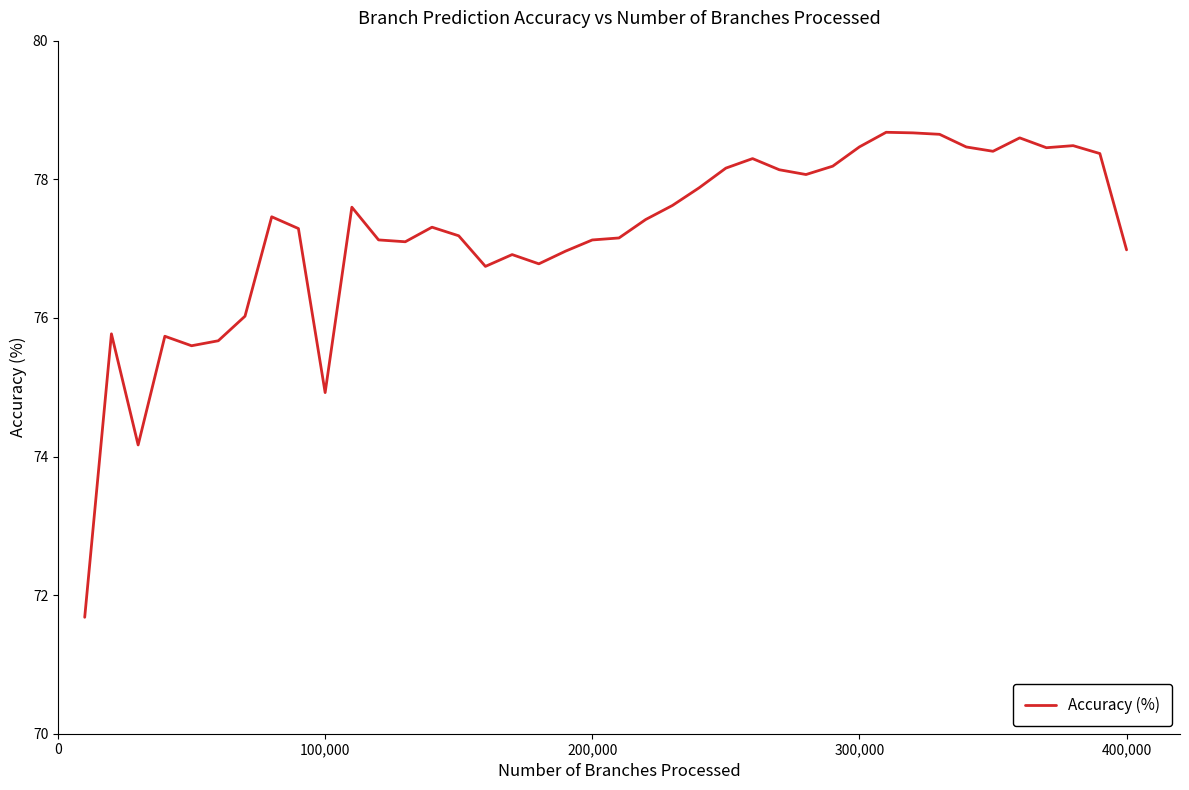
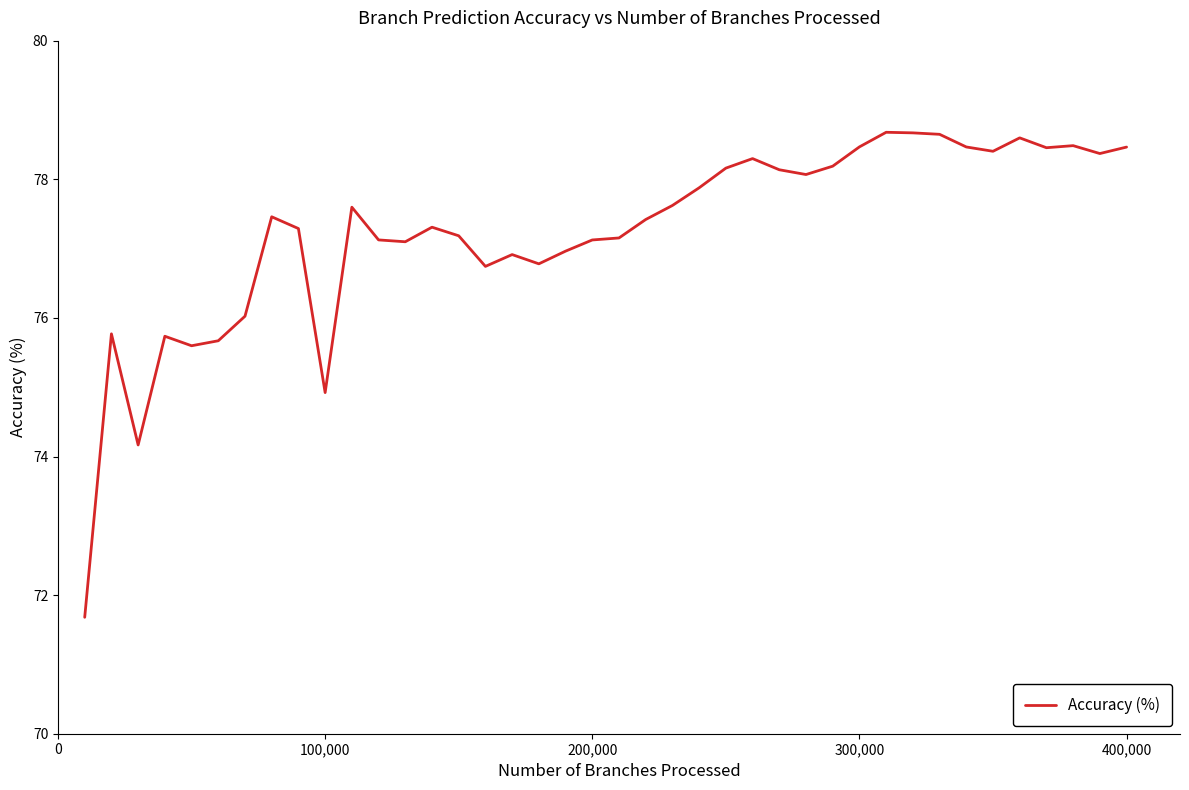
  {
    "100,000": 74.9,
    "200,000": 77.1,
    "300,000": 78.5,
-   "400,000": 77.0
+   "400,000": 78.5
  }
